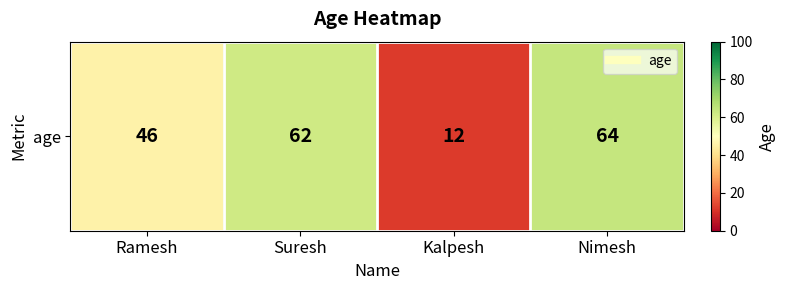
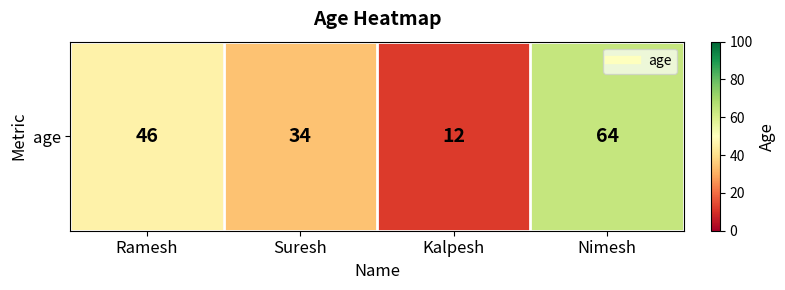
  {
    "age": {
      "Ramesh": 46,
-     "Suresh": 62,
+     "Suresh": 34,
      "Kalpesh": 12,
      "Nimesh": 64
    }
  }
